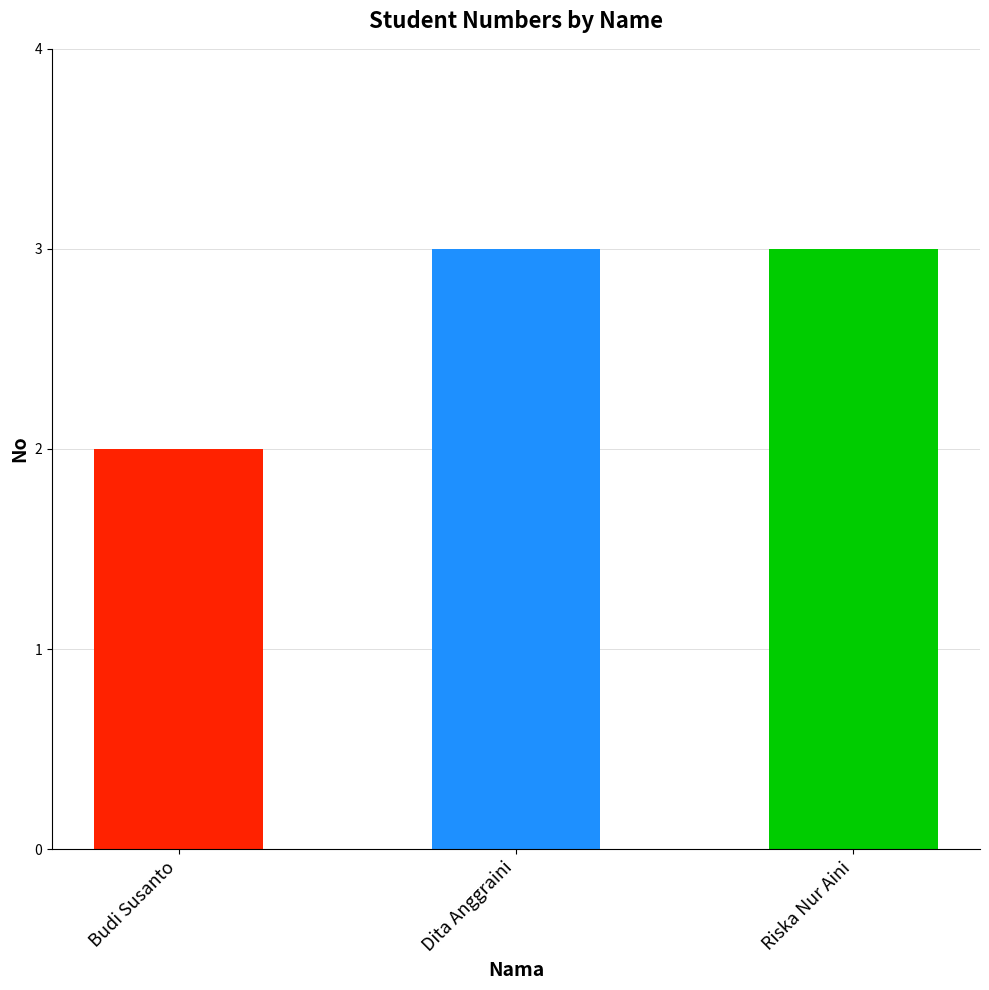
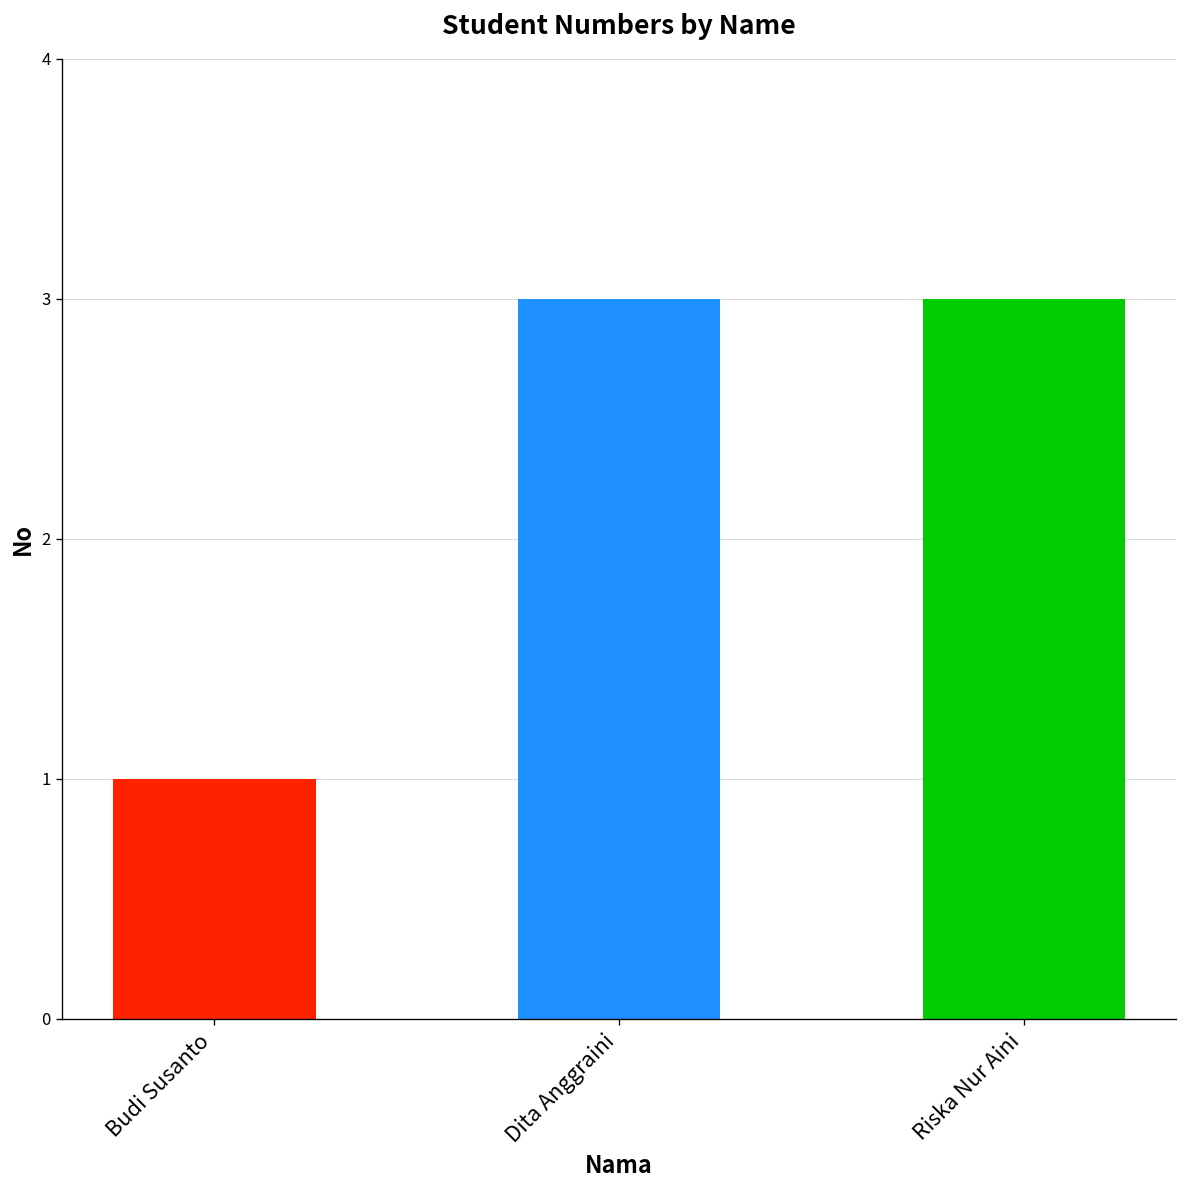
  {
-   "Budi Susanto": 2,
+   "Budi Susanto": 1,
    "Dita Anggraini": 3,
    "Riska Nur Aini": 3
  }
